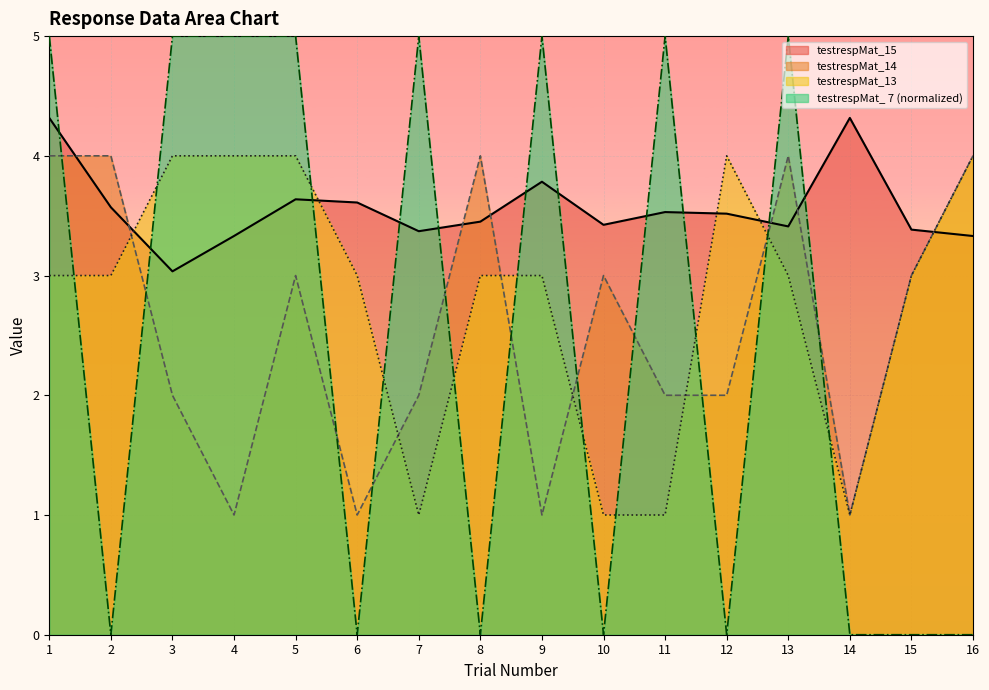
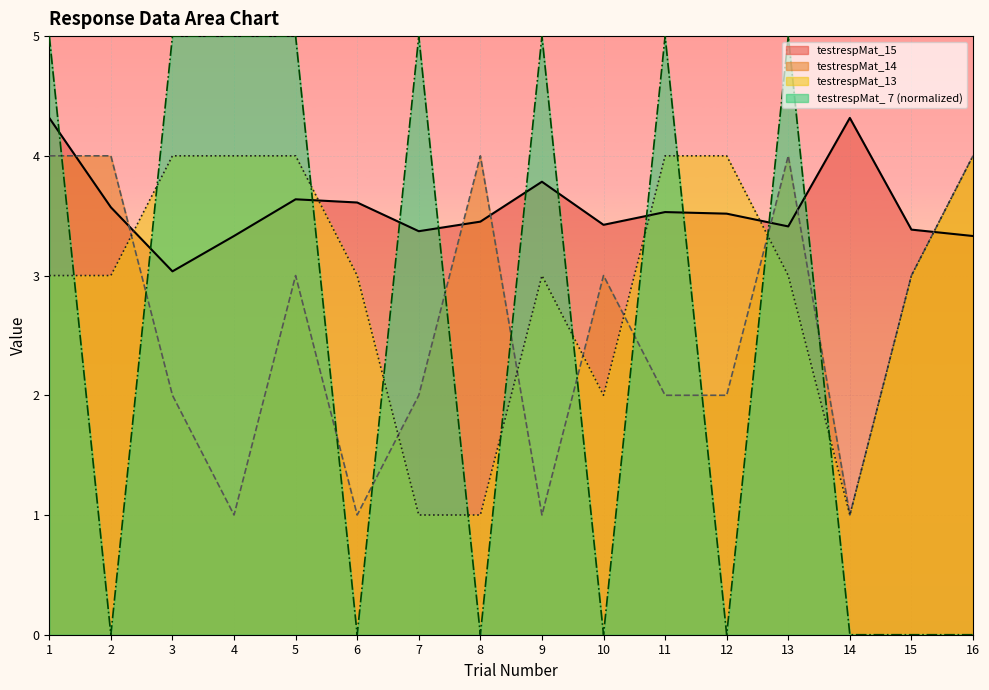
  {
    "testrespMat_13": {
      "1": 3,
      "2": 3,
      "3": 4,
      "4": 4,
      "5": 4,
      "6": 3,
      "7": 1,
-     "8": 3,
+     "8": 1,
      "9": 3,
-     "10": 1,
-     "11": 1,
+     "10": 2,
+     "11": 4,
      "12": 4,
      "13": 3
    },
    "testrespMat_ 7 (normalized)": {
      "1": 5,
      "2": 0,
      "3": 5,
      "4": 5,
      "5": 5,
      "6": 0,
      "7": 5,
      "8": 0,
      "9": 5,
      "10": 0,
      "11": 5,
      "12": 0,
      "13": 5,
      "14": 0,
      "15": 0,
      "16": 0
    }
  }
